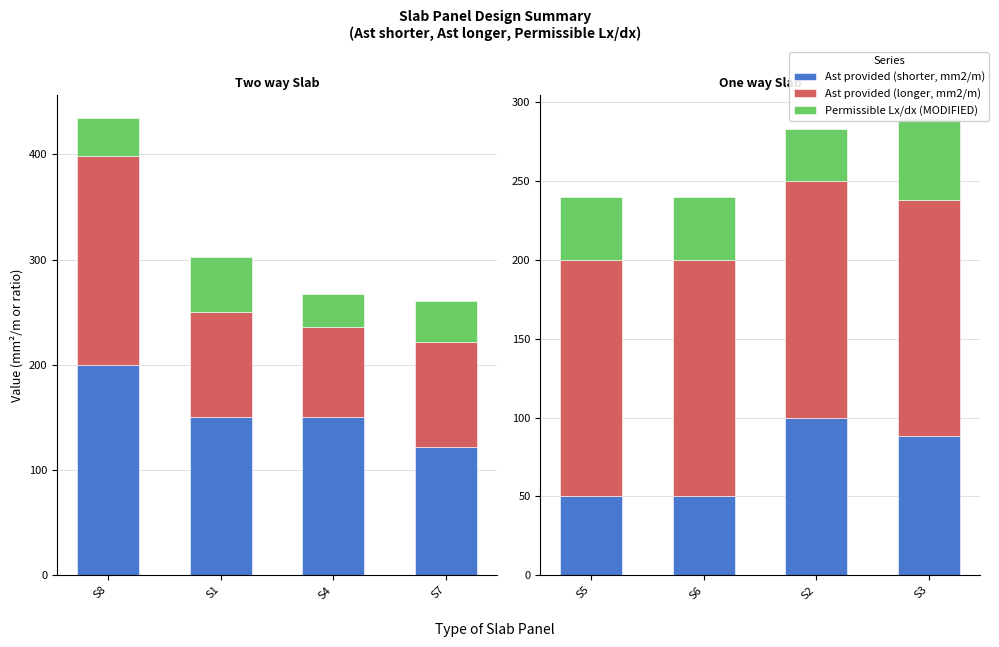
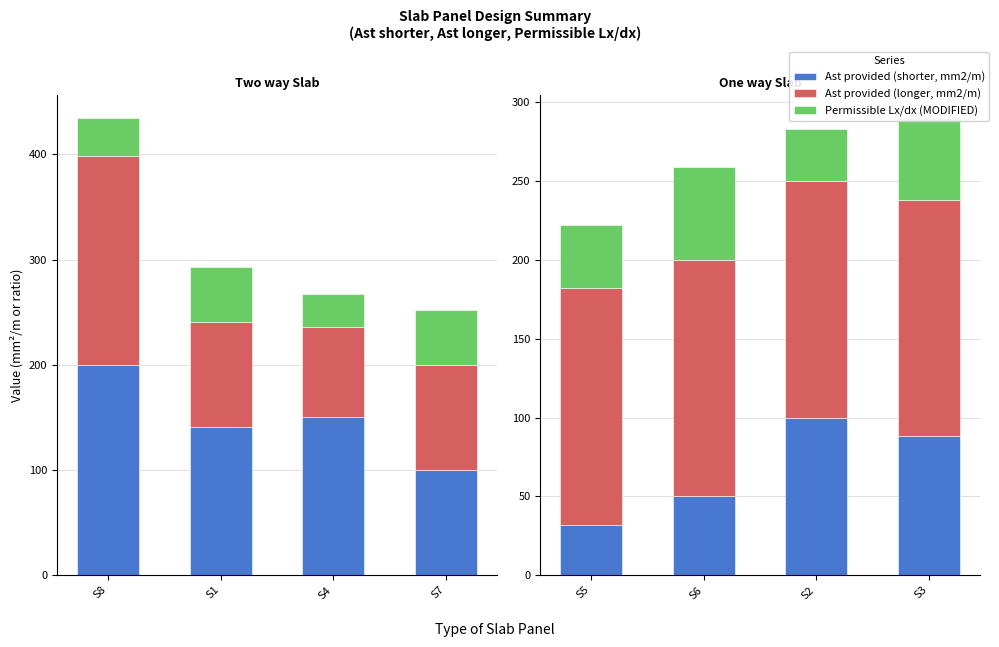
  {
    "Two way Slab": {
      "Ast provided (shorter, mm2/m)": {
        "S8": 200,
-       "S1": 150,
+       "S1": 141,
        "S4": 150,
-       "S7": 122
+       "S7": 100
      },
      "Ast provided (longer, mm2/m)": {
        "S8": 198,
        "S1": 100,
        "S4": 86,
        "S7": 100
      },
      "Permissible Lx/dx (MODIFIED)": {
        "S8": 36,
        "S1": 52,
        "S4": 31,
-       "S7": 39
+       "S7": 52
      }
    },
    "One way Slab": {
      "Ast provided (shorter, mm2/m)": {
-       "S5": 50,
+       "S5": 32,
        "S6": 50,
        "S2": 100,
        "S3": 88
      },
      "Ast provided (longer, mm2/m)": {
        "S5": 150,
        "S6": 150,
        "S2": 150,
        "S3": 150
      },
      "Permissible Lx/dx (MODIFIED)": {
        "S5": 40,
-       "S6": 40,
+       "S6": 59,
        "S2": 33
      }
    }
  }
